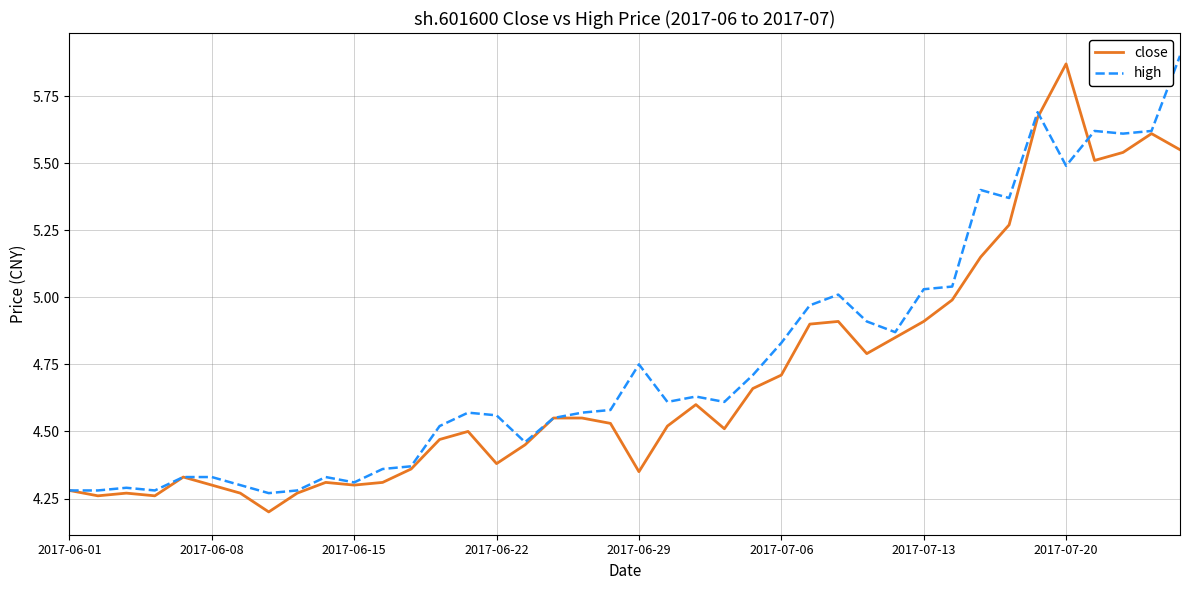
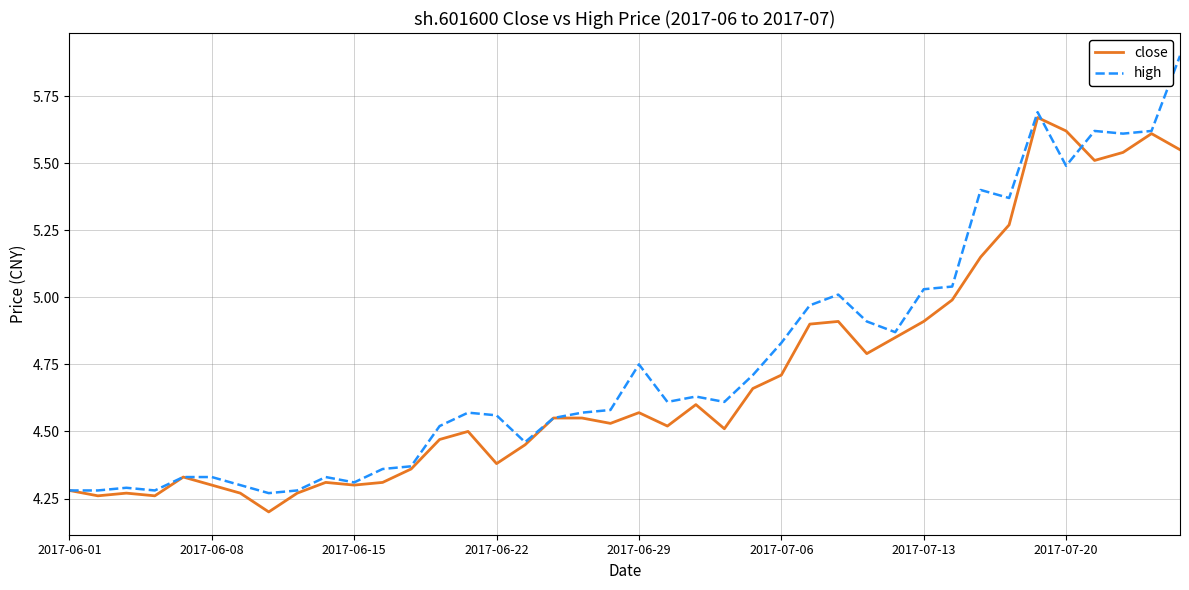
  {
    "close": {
      "2017-06-08": 4.30,
      "2017-06-15": 4.30,
      "2017-06-22": 4.38,
-     "2017-06-29": 4.35,
+     "2017-06-29": 4.57,
      "2017-07-06": 4.71,
      "2017-07-13": 4.91,
-     "2017-07-20": 5.87
+     "2017-07-20": 5.62
    },
    "high": {
      "2017-06-08": 4.33,
      "2017-06-15": 4.31,
      "2017-06-22": 4.56,
      "2017-06-29": 4.75,
      "2017-07-06": 4.83,
      "2017-07-13": 5.03,
      "2017-07-20": 5.49
    }
  }
